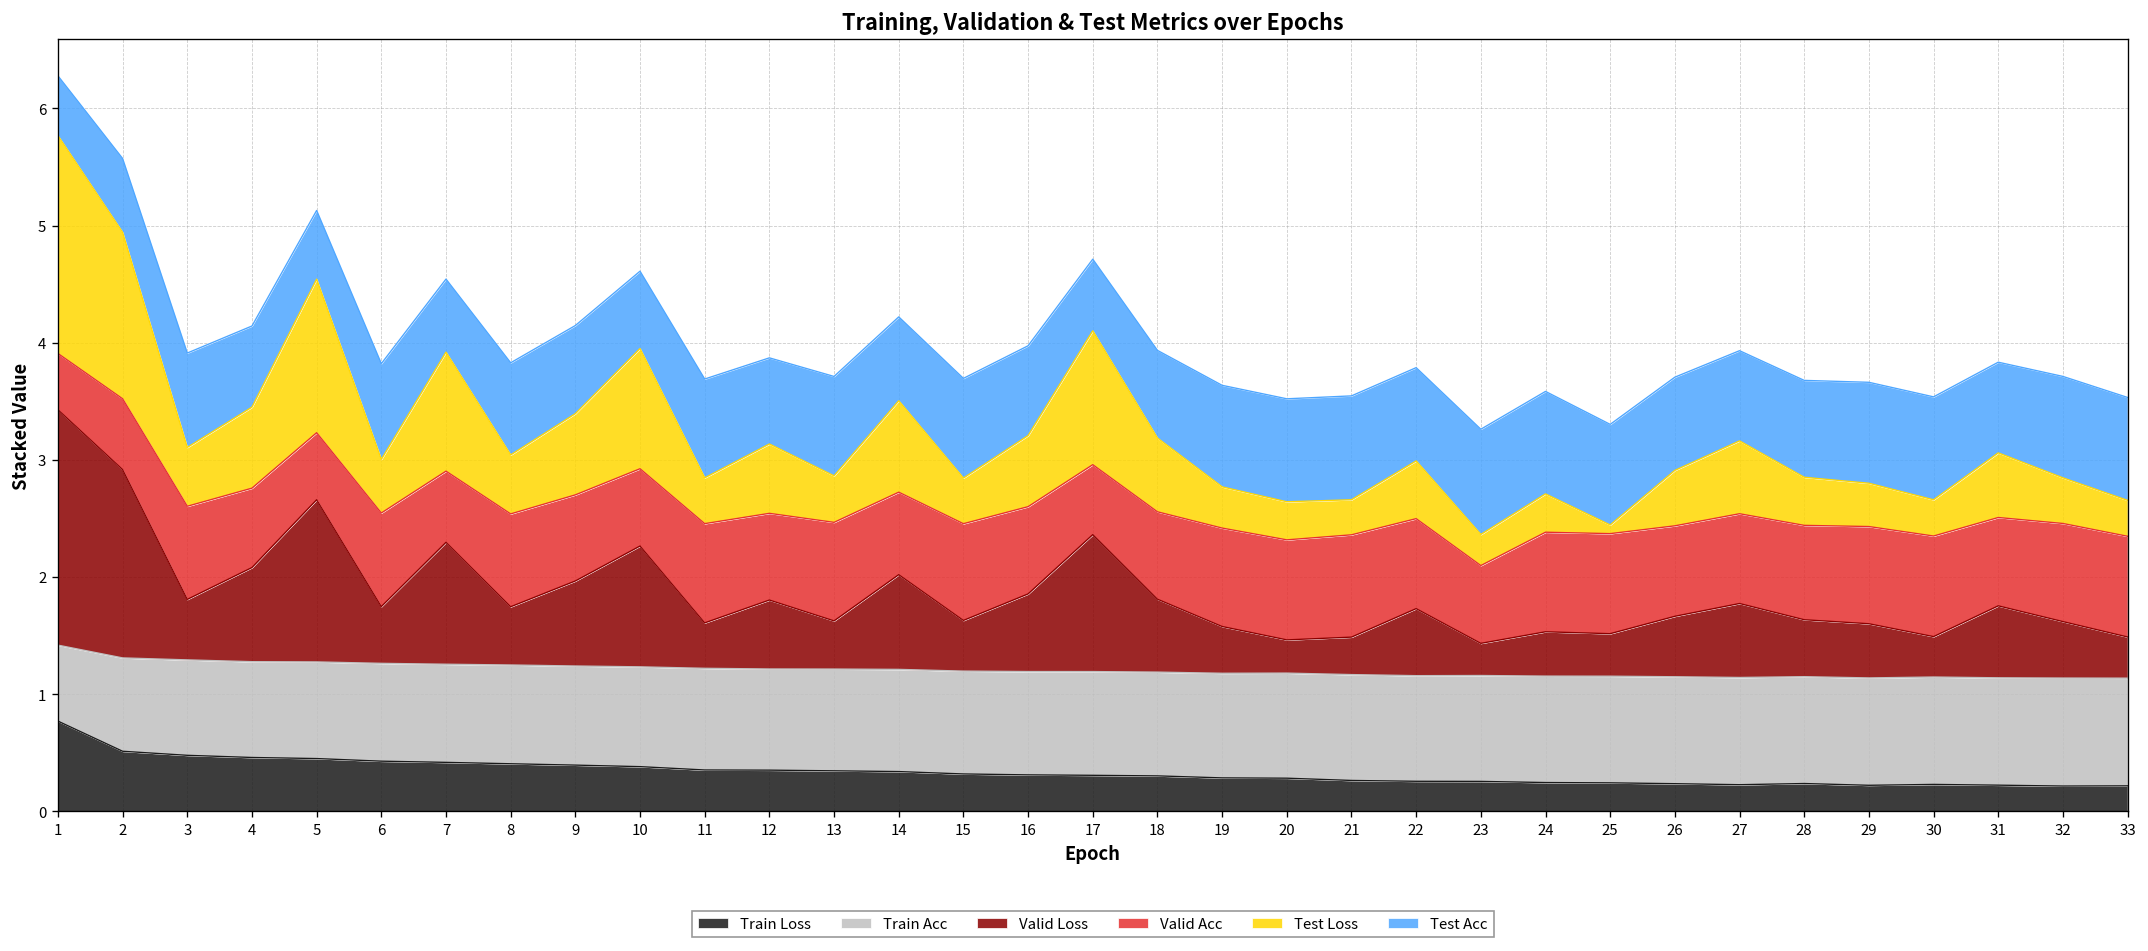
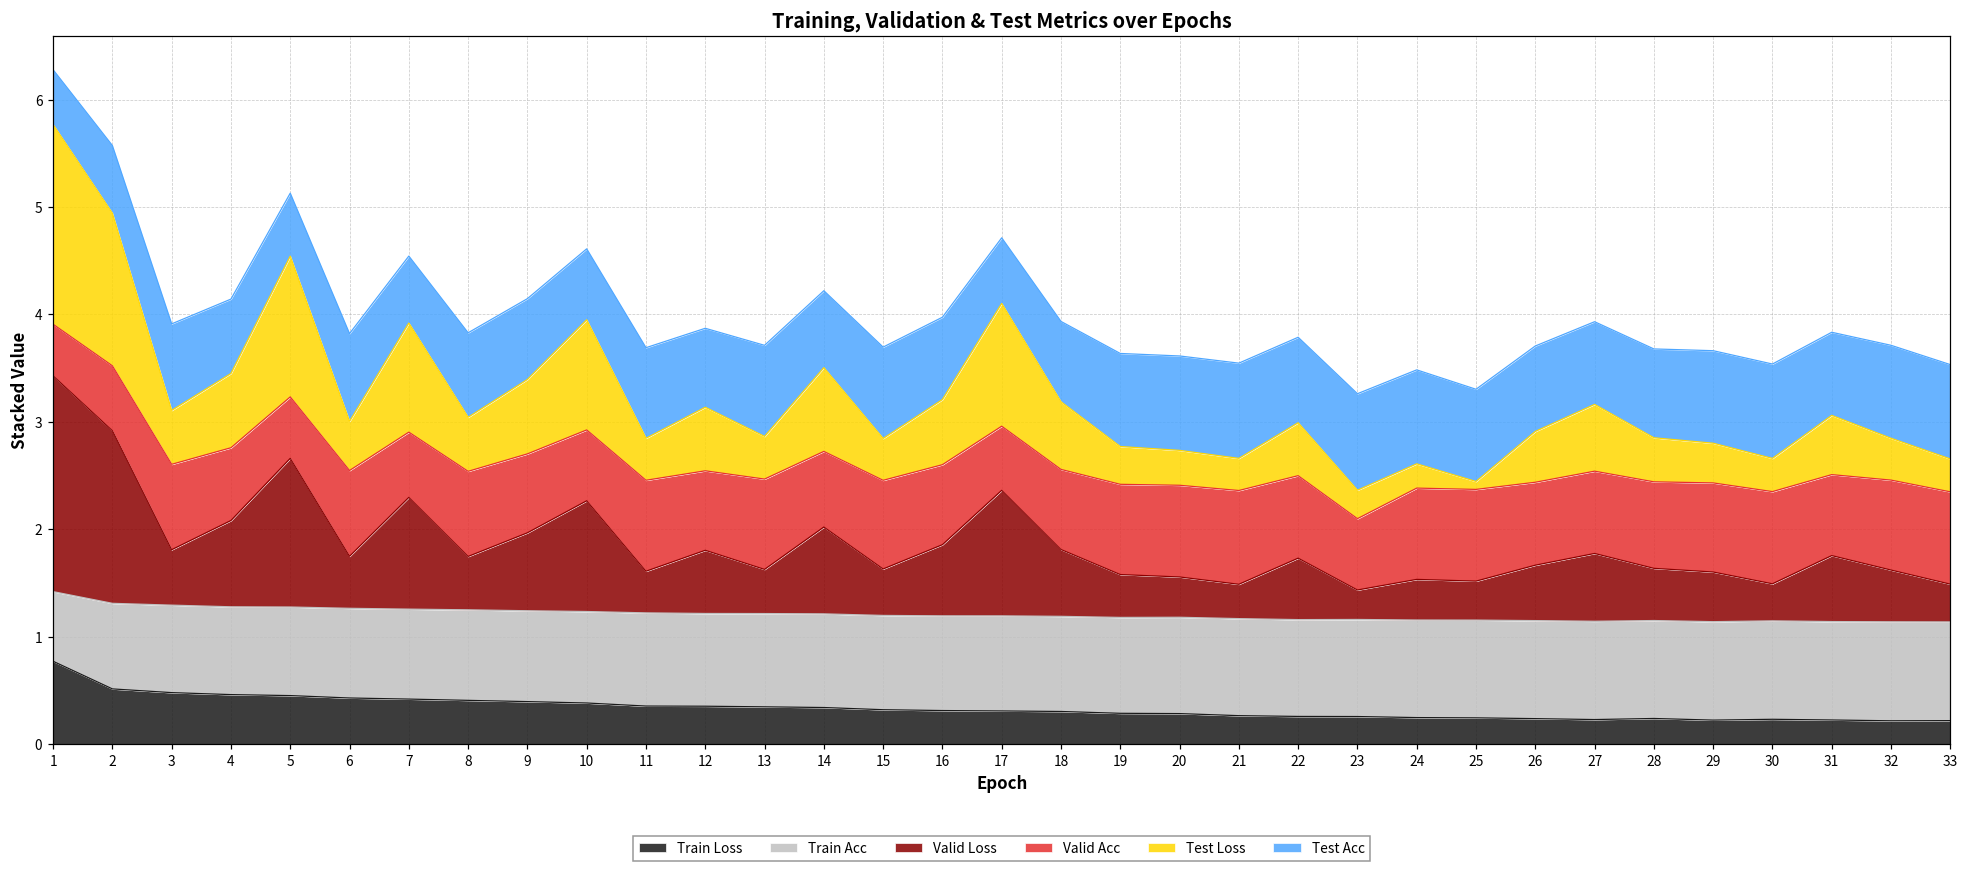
  {
    "Train Loss": {
      "1": 0.8,
      "2": 0.5,
      "3": 0.5,
      "4": 0.5,
      "5": 0.4,
      "6": 0.4,
      "7": 0.4,
      "8": 0.4,
      "9": 0.4,
      "10": 0.4,
      "11": 0.4,
      "12": 0.4,
      "13": 0.3,
      "14": 0.3,
      "15": 0.3,
      "16": 0.3,
      "17": 0.3,
      "18": 0.3,
      "19": 0.3,
      "20": 0.3,
      "21": 0.3,
      "22": 0.3,
      "23": 0.3,
      "24": 0.2,
      "25": 0.2,
      "26": 0.2,
      "27": 0.2,
      "28": 0.2,
      "29": 0.2,
      "30": 0.2,
      "31": 0.2,
      "32": 0.2,
      "33": 0.2
    },
    "Train Acc": {
      "1": 0.6,
      "2": 0.8,
      "3": 0.8,
      "4": 0.8,
      "5": 0.8,
      "6": 0.8,
      "7": 0.8,
      "8": 0.8,
      "9": 0.8,
      "10": 0.9,
      "11": 0.9,
      "12": 0.9,
      "13": 0.9,
      "14": 0.9,
      "15": 0.9,
      "16": 0.9,
      "17": 0.9,
      "18": 0.9,
      "19": 0.9,
      "20": 0.9,
      "21": 0.9,
      "22": 0.9,
      "23": 0.9,
      "24": 0.9,
      "25": 0.9,
      "26": 0.9,
      "27": 0.9,
      "28": 0.9,
      "29": 0.9,
      "30": 0.9,
      "31": 0.9,
      "32": 0.9,
      "33": 0.9
    },
    "Valid Loss": {
      "1": 2.0,
      "2": 1.6,
      "3": 0.5,
      "4": 0.8,
      "5": 1.4,
      "6": 0.5,
      "7": 1.0,
      "8": 0.5,
      "9": 0.7,
      "10": 1.0,
      "11": 0.4,
      "12": 0.6,
      "13": 0.4,
      "14": 0.8,
      "15": 0.4,
      "16": 0.7,
      "17": 1.2,
      "18": 0.6,
      "19": 0.4,
-     "20": 0.3,
+     "20": 0.4,
      "21": 0.3,
      "22": 0.6,
      "23": 0.3,
      "24": 0.4,
      "25": 0.4,
      "26": 0.5,
      "27": 0.6,
      "28": 0.5,
      "29": 0.5,
      "30": 0.3,
      "31": 0.6,
      "32": 0.5,
      "33": 0.4
    },
    "Valid Acc": {
      "1": 0.5,
      "2": 0.6,
      "3": 0.8,
      "4": 0.7,
      "5": 0.6,
      "6": 0.8,
      "7": 0.6,
      "8": 0.8,
      "9": 0.7,
      "10": 0.7,
      "11": 0.8,
      "12": 0.7,
      "13": 0.8,
      "14": 0.7,
      "15": 0.8,
      "16": 0.7,
      "17": 0.6,
      "18": 0.7,
      "19": 0.8,
      "20": 0.9,
      "21": 0.9,
      "22": 0.8,
      "23": 0.7,
      "24": 0.9,
      "25": 0.9,
      "26": 0.8,
      "27": 0.8,
      "28": 0.8,
      "29": 0.8,
      "30": 0.9,
      "31": 0.8,
      "32": 0.8,
      "33": 0.9
    },
    "Test Loss": {
      "1": 1.9,
      "2": 1.4,
      "3": 0.5,
      "4": 0.7,
      "5": 1.3,
      "6": 0.5,
      "7": 1.0,
      "8": 0.5,
      "9": 0.7,
      "10": 1.0,
      "11": 0.4,
      "12": 0.6,
      "13": 0.4,
      "14": 0.8,
      "15": 0.4,
      "16": 0.6,
      "17": 1.1,
      "18": 0.6,
      "19": 0.4,
      "20": 0.3,
      "21": 0.3,
      "22": 0.5,
      "23": 0.3,
-     "24": 0.3,
+     "24": 0.2,
      "25": 0.1,
      "26": 0.5,
      "27": 0.6,
      "28": 0.4,
      "29": 0.4,
      "30": 0.3,
      "31": 0.6,
      "32": 0.4,
      "33": 0.3
    },
    "Test Acc": {
      "1": 0.5,
      "2": 0.6,
      "3": 0.8,
      "4": 0.7,
      "5": 0.6,
      "6": 0.8,
      "7": 0.6,
      "8": 0.8,
      "9": 0.8,
      "10": 0.7,
      "11": 0.8,
      "12": 0.7,
      "13": 0.8,
      "14": 0.7,
      "15": 0.9,
      "16": 0.8,
      "17": 0.6,
      "18": 0.7,
      "19": 0.9,
      "20": 0.9,
      "21": 0.9,
      "22": 0.8,
      "23": 0.9,
      "24": 0.9,
      "25": 0.9,
      "26": 0.8,
      "27": 0.8,
      "28": 0.8,
      "29": 0.9,
      "30": 0.9,
      "31": 0.8,
      "32": 0.9,
      "33": 0.9
    }
  }
